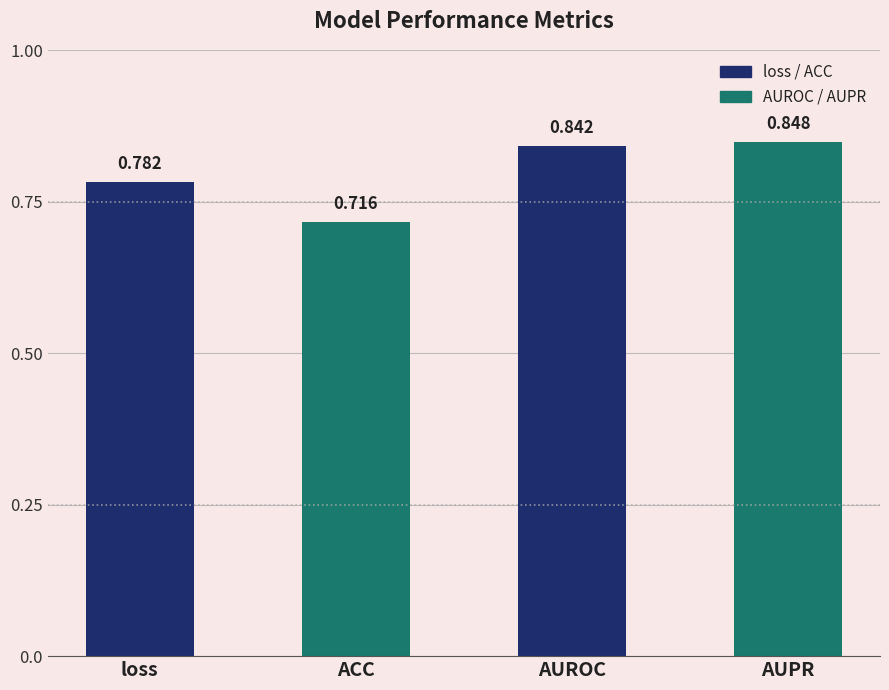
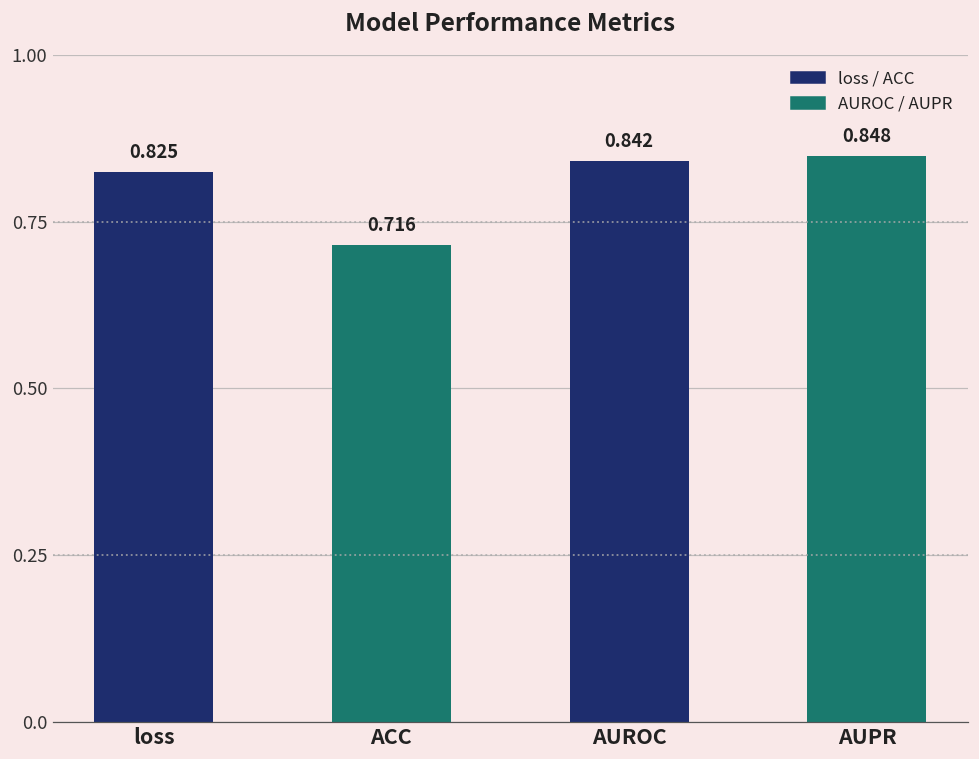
  {
-   "loss": 0.782,
+   "loss": 0.825,
    "ACC": 0.716,
    "AUROC": 0.842,
    "AUPR": 0.848
  }
